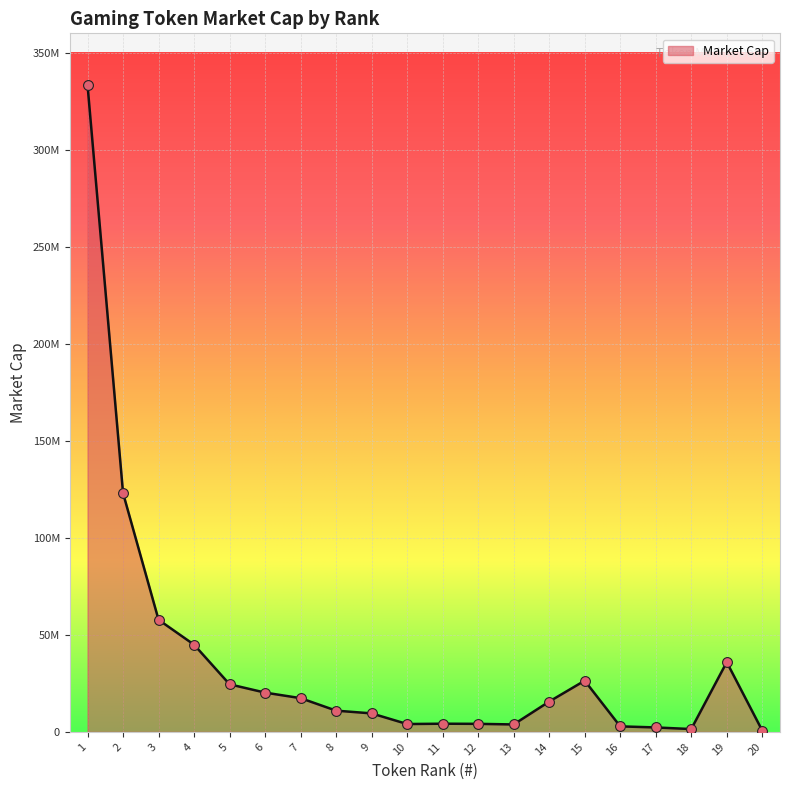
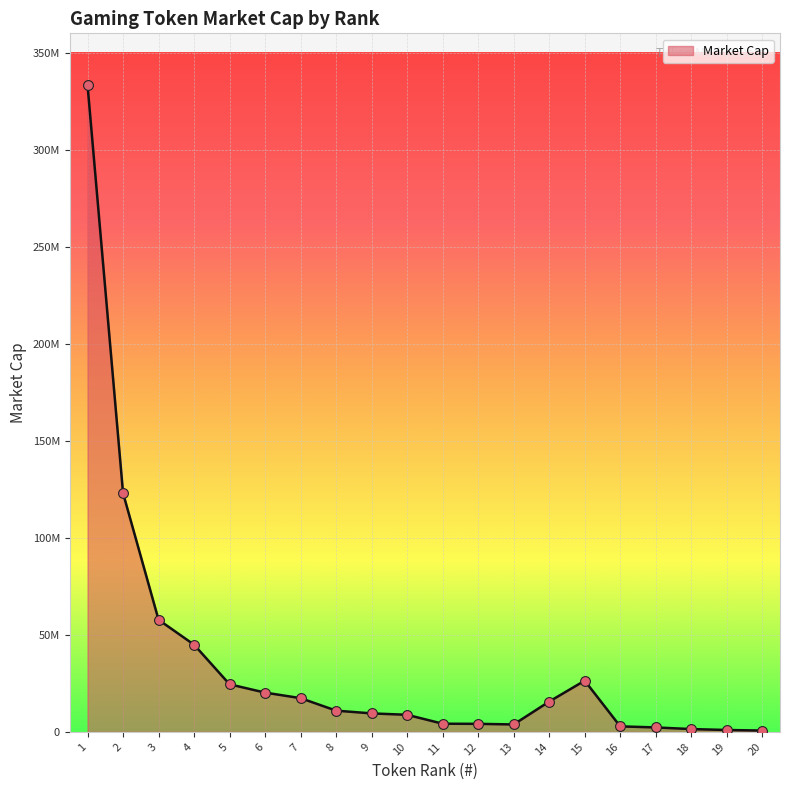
  {
    "1": 334000000,
    "2": 123000000,
    "3": 58000000,
    "4": 45000000,
    "5": 25000000,
    "6": 20000000,
    "7": 17000000,
    "8": 11000000,
    "9": 10000000,
-   "10": 4000000,
+   "10": 9000000,
    "11": 4000000,
    "12": 4000000,
    "13": 4000000,
    "14": 16000000,
    "15": 26000000,
    "16": 3000000,
    "17": 2000000,
    "18": 1000000,
-   "19": 36000000,
+   "19": 1000000,
    "20": 1000000
  }
